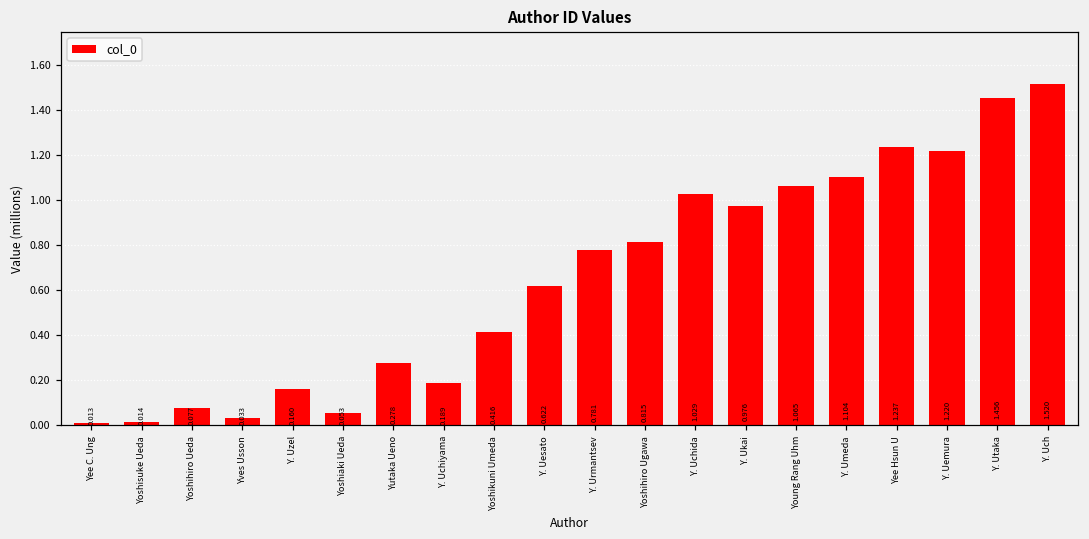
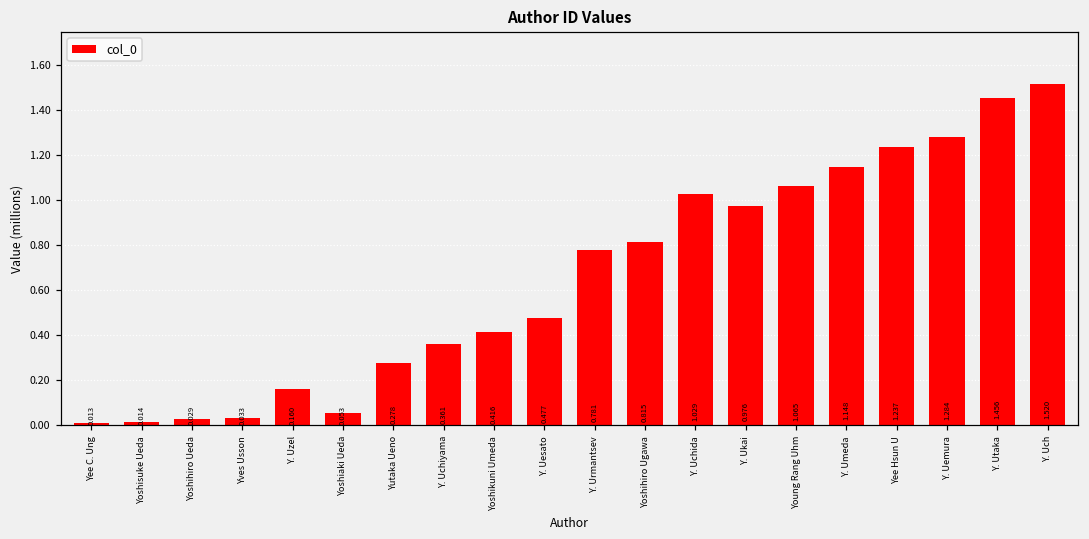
  {
-   "Yoshihiro Ueda": 0.077,
-   "Y. Uchiyama": 0.189,
-   "Y. Uesato": 0.622,
-   "Y. Umeda": 1.104,
-   "Y. Uemura": 1.220
+   "Yoshihiro Ueda": 0.029,
+   "Y. Uchiyama": 0.361,
+   "Y. Uesato": 0.477,
+   "Y. Umeda": 1.148,
+   "Y. Uemura": 1.284
  }
